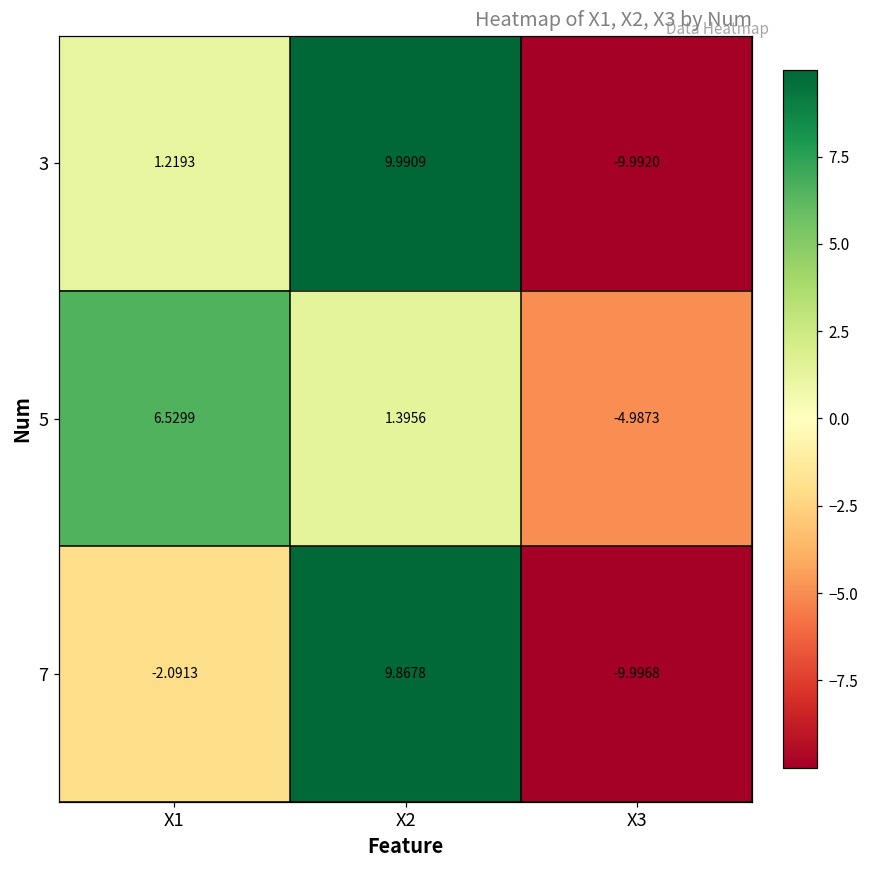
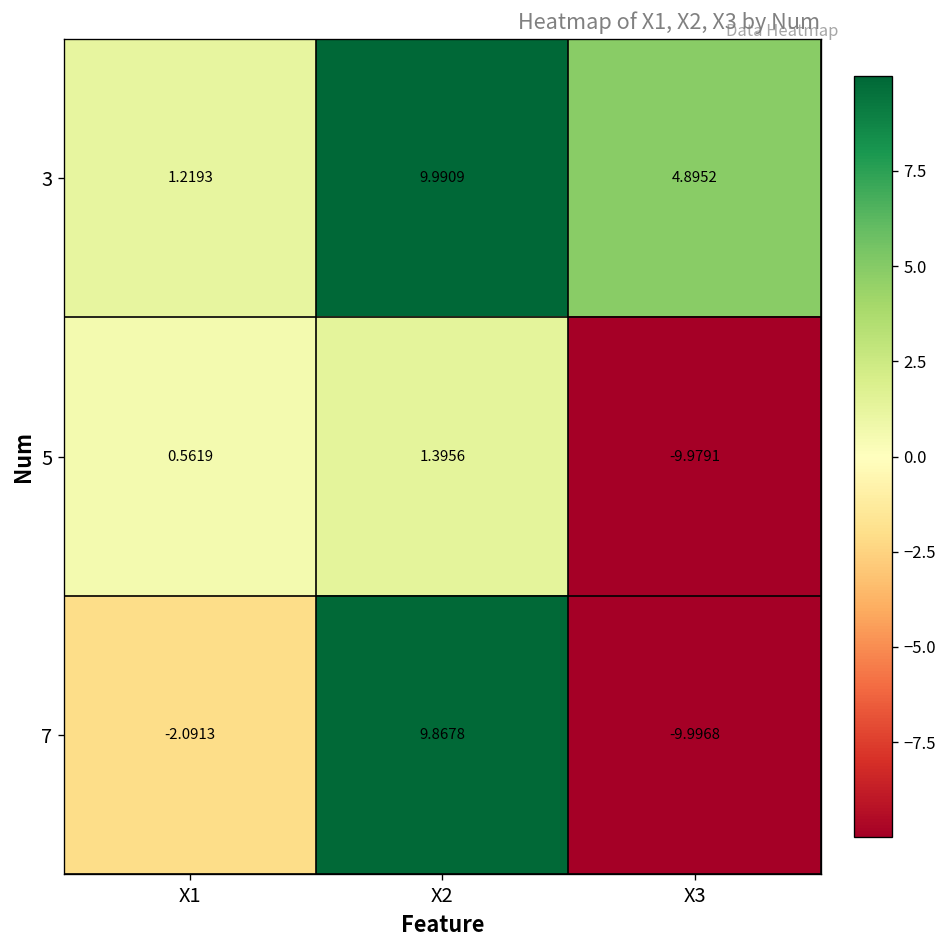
  {
    "3": {
      "X1": 1.2193,
      "X2": 9.9909,
-     "X3": -9.9920
+     "X3": 4.8952
    },
    "5": {
-     "X1": 6.5299,
+     "X1": 0.5619,
      "X2": 1.3956,
-     "X3": -4.9873
+     "X3": -9.9791
    },
    "7": {
      "X1": -2.0913,
      "X2": 9.8678,
      "X3": -9.9968
    }
  }
